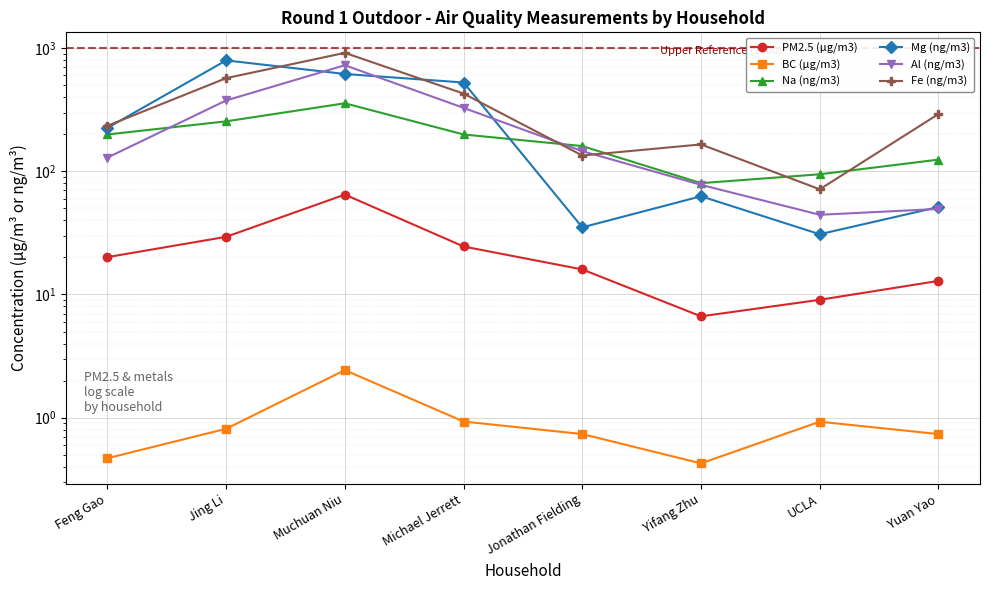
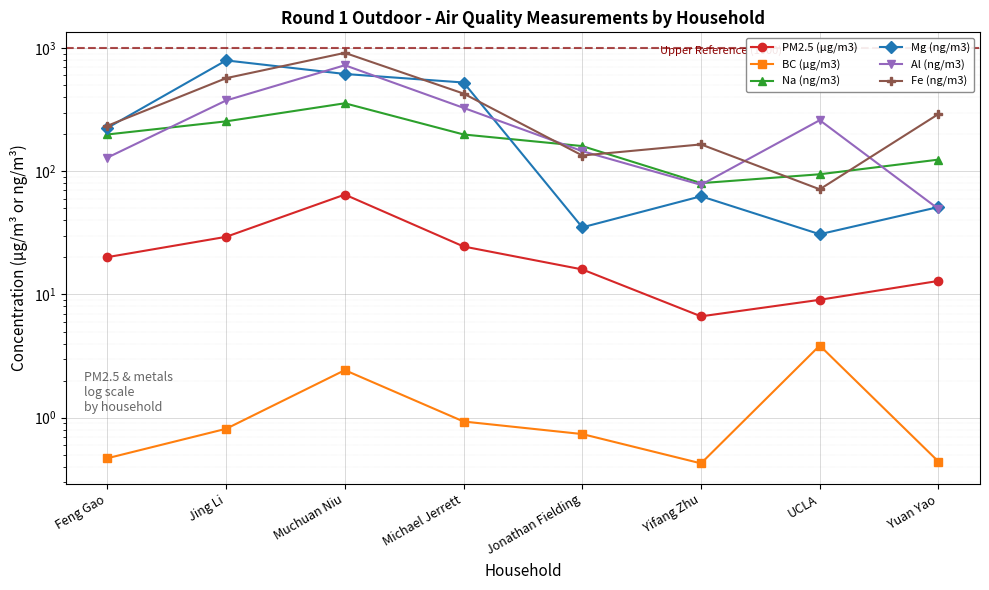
  {
    "PM2.5 (µg/m3)": {
      "Feng Gao": 20,
      "Jing Li": 29,
      "Muchuan Niu": 60,
      "Michael Jerrett": 25,
      "Jonathan Fielding": 16,
      "Yifang Zhu": 7,
      "UCLA": 9,
      "Yuan Yao": 13
    },
    "BC (µg/m3)": {
      "Feng Gao": 0.47,
      "Jing Li": 0.8,
      "Muchuan Niu": 2.4,
      "Michael Jerrett": 0.9,
      "Jonathan Fielding": 0.7,
      "Yifang Zhu": 0.43,
-     "UCLA": 0.9,
-     "Yuan Yao": 0.7
+     "UCLA": 3.9,
+     "Yuan Yao": 0.44
    },
    "Na (ng/m3)": {
      "Feng Gao": 200,
      "Jing Li": 250,
      "Muchuan Niu": 360,
      "Michael Jerrett": 200,
      "Jonathan Fielding": 160,
      "UCLA": 90,
      "Yuan Yao": 120
    },
    "Mg (ng/m3)": {
      "Jing Li": 800,
      "Muchuan Niu": 600,
      "Michael Jerrett": 530,
      "Jonathan Fielding": 35,
      "Yifang Zhu": 60,
      "UCLA": 31
    },
    "Al (ng/m3)": {
      "Feng Gao": 130,
      "Jing Li": 380,
      "Muchuan Niu": 700,
      "Michael Jerrett": 330,
      "Jonathan Fielding": 150,
-     "UCLA": 44
+     "UCLA": 260
    },
    "Fe (ng/m3)": {
      "Jing Li": 600,
      "Muchuan Niu": 900,
      "Michael Jerrett": 430,
      "Jonathan Fielding": 130,
      "Yifang Zhu": 170,
      "UCLA": 70,
      "Yuan Yao": 290
    }
  }
